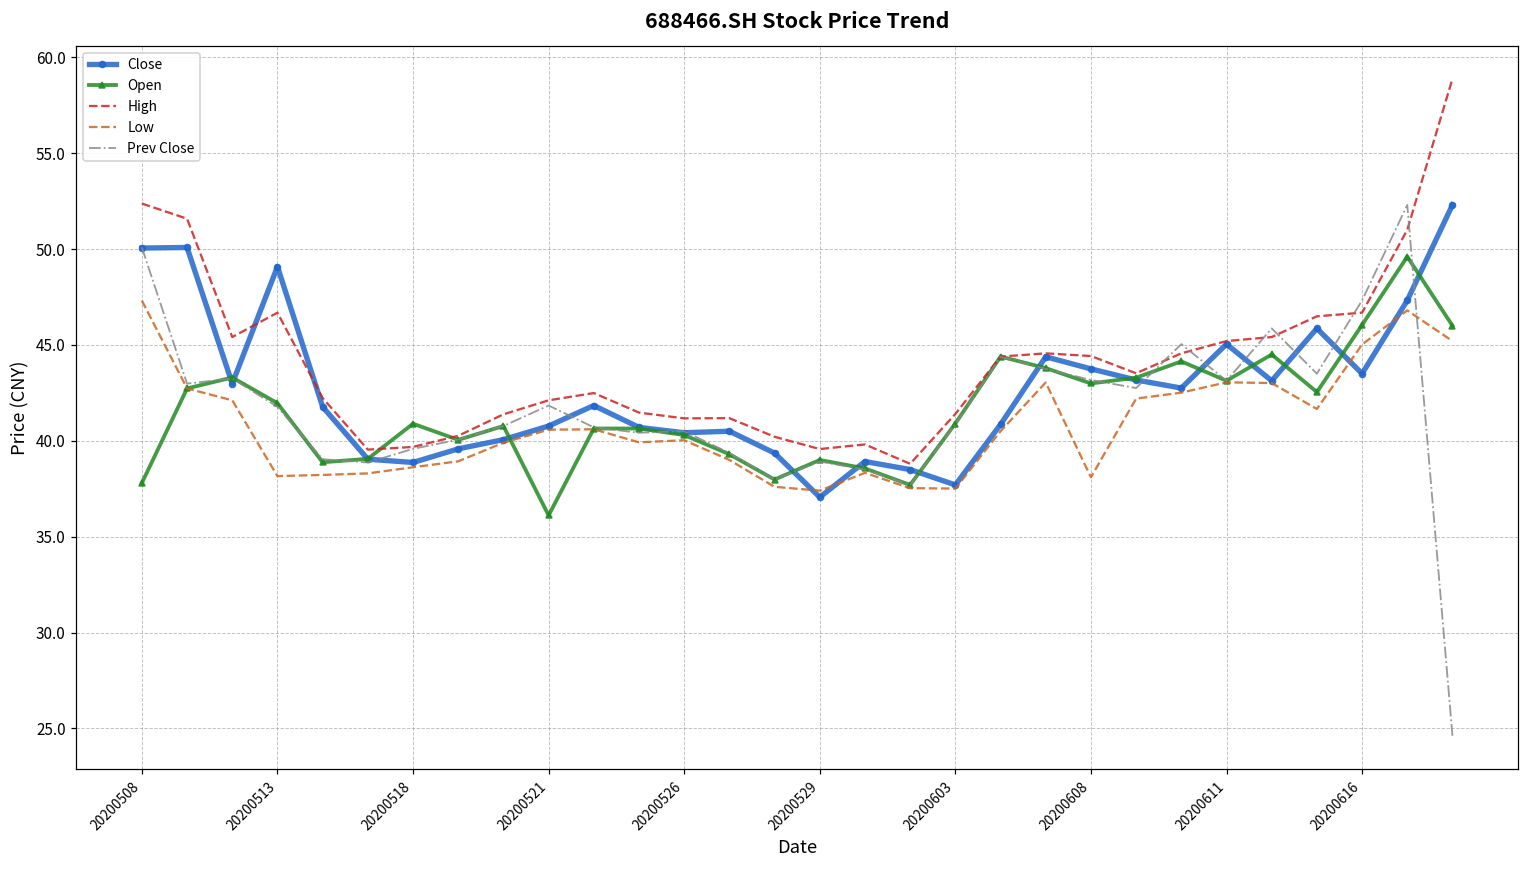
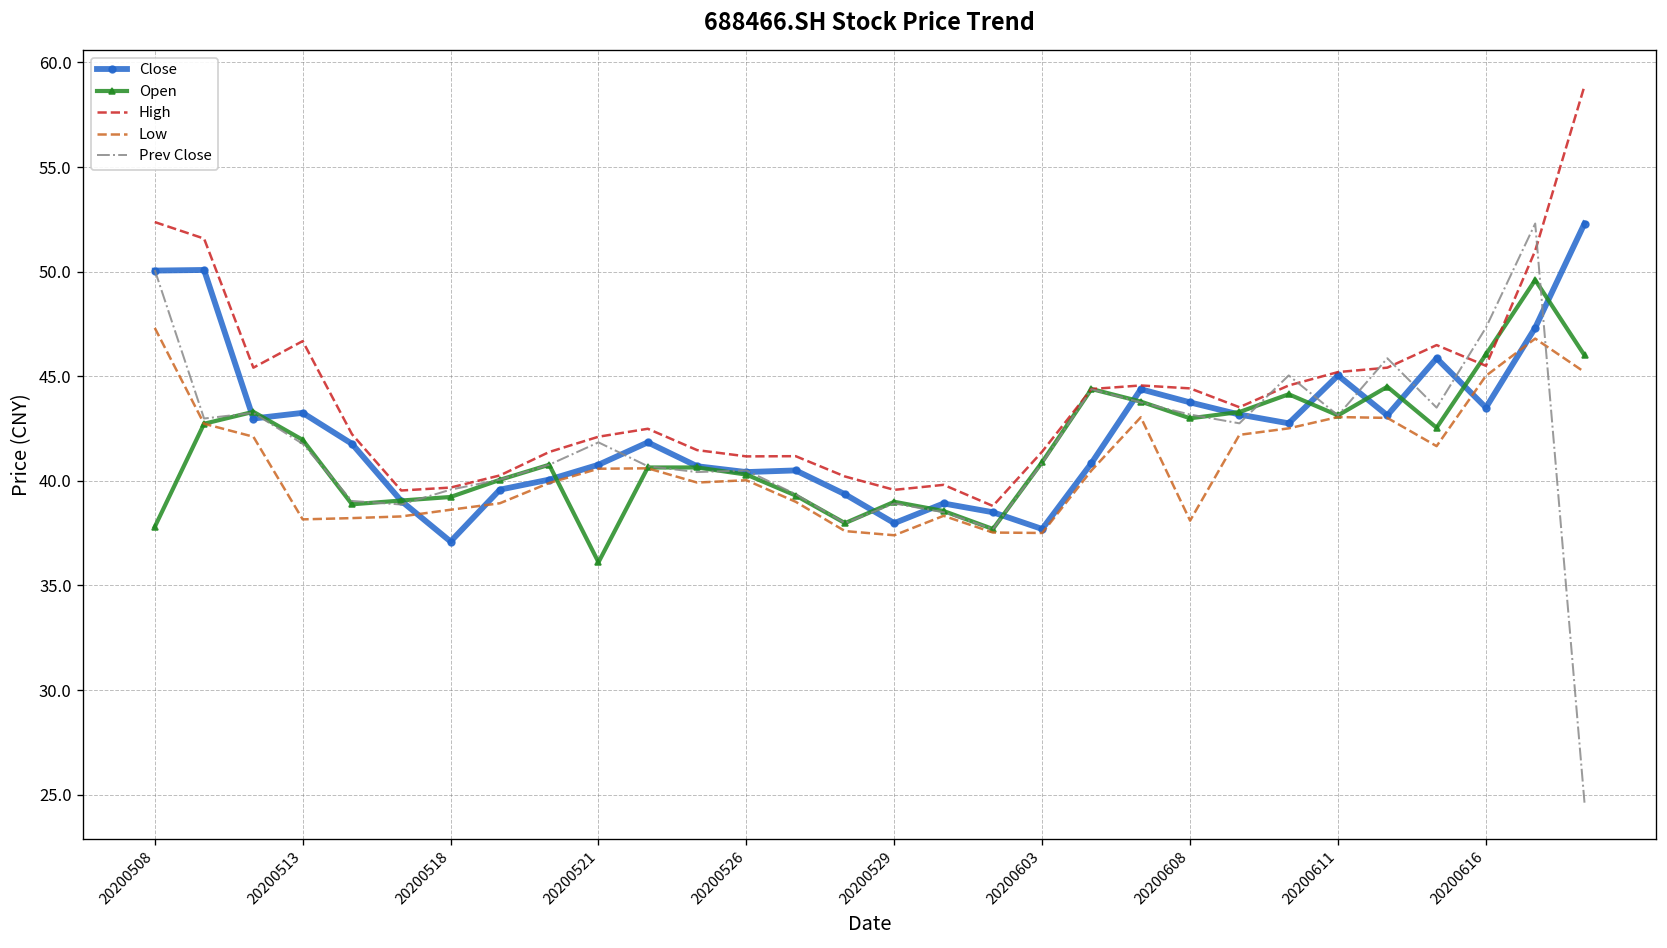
  {
    "Close": {
-     "20200513": 49.1,
-     "20200518": 38.9,
+     "20200513": 43.3,
+     "20200518": 37.1,
      "20200521": 40.8,
-     "20200529": 37.1,
+     "20200529": 38.0,
      "20200603": 37.7,
      "20200608": 43.8,
      "20200611": 45.0,
      "20200616": 43.5
    },
    "Open": {
      "20200508": 37.8,
      "20200513": 42.0,
-     "20200518": 40.9,
+     "20200518": 39.2,
      "20200521": 36.1,
      "20200608": 43.0,
      "20200616": 46.0
    },
    "High": {
      "20200508": 52.4,
      "20200513": 46.7,
      "20200521": 42.1,
      "20200526": 41.2,
      "20200529": 39.6,
      "20200603": 41.4,
      "20200608": 44.4,
      "20200611": 45.2,
-     "20200616": 46.7
+     "20200616": 45.5
    },
    "Low": {
      "20200508": 47.3,
      "20200513": 38.2,
      "20200518": 38.6,
      "20200521": 40.6,
      "20200526": 40.0,
      "20200529": 37.4,
      "20200603": 37.5,
      "20200608": 38.1,
      "20200616": 45.0
    },
    "Prev Close": {
      "20200513": 41.8,
      "20200521": 41.8,
      "20200608": 43.2,
      "20200616": 47.3
    }
  }
